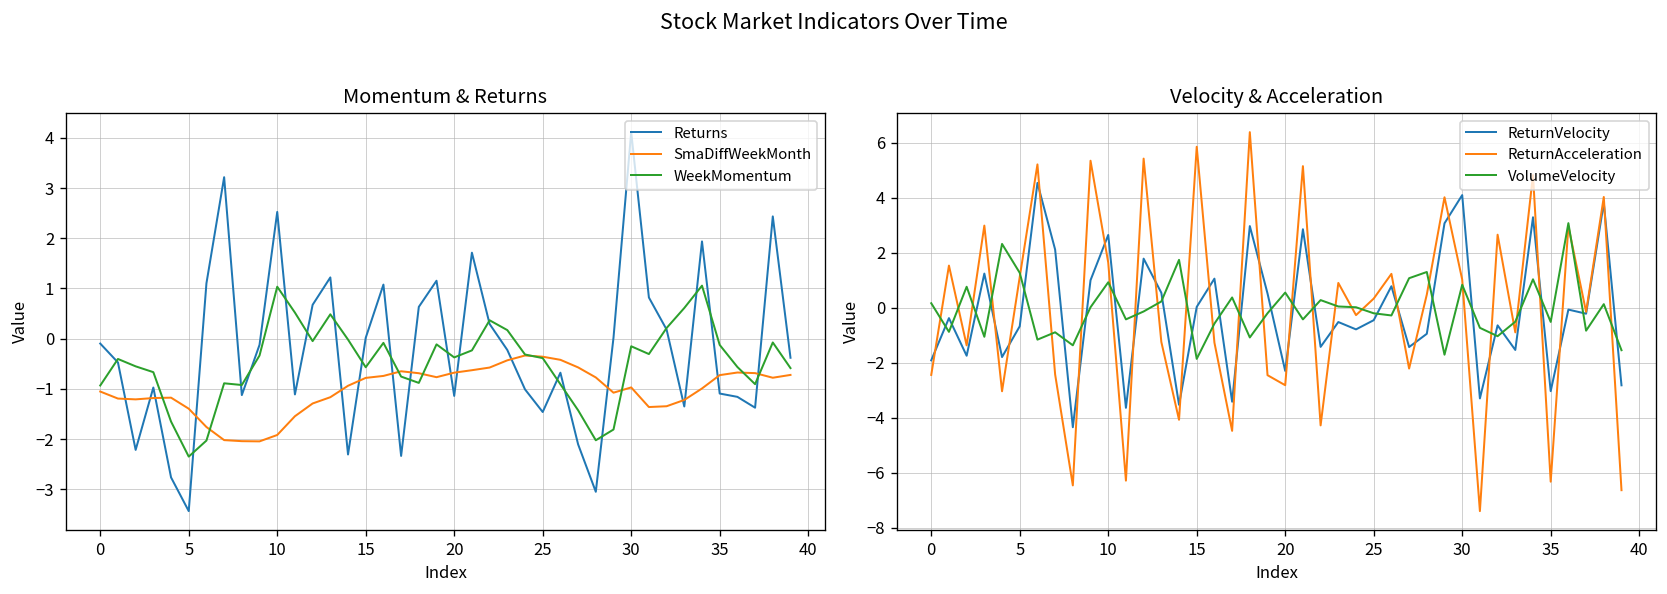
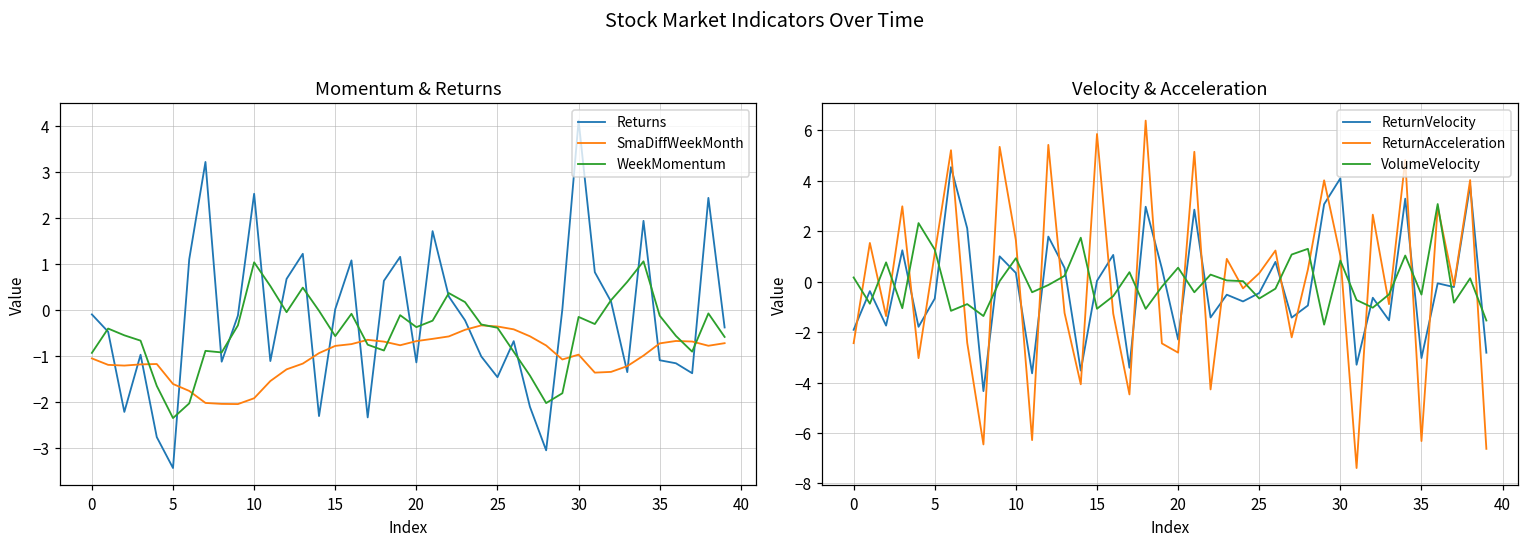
  {
    "Momentum & Returns": {
      "Returns": {
        "0": -0.1,
        "5": -3.4,
        "10": 2.5,
        "15": 0.0,
        "20": -1.1,
        "25": -1.5,
        "35": -1.1
      },
      "SmaDiffWeekMonth": {
        "0": -1.1,
-       "5": -1.4,
+       "5": -1.6,
        "10": -1.9,
        "15": -0.8,
        "20": -0.7,
        "30": -1.0,
        "35": -0.7
      },
      "WeekMomentum": {
        "0": -0.9,
        "5": -2.4,
        "10": 1.0,
        "15": -0.6,
        "20": -0.4,
        "30": -0.2,
        "35": -0.1
      }
    },
    "Velocity & Acceleration": {
      "ReturnVelocity": {
        "0": -1.9,
        "5": -0.7,
-       "10": 2.6,
+       "10": 0.3,
        "15": 0.0,
        "20": -2.3,
        "25": -0.5,
        "30": 4.1,
        "35": -3.0
      },
      "ReturnAcceleration": {
        "0": -2.4,
        "5": 1.1,
        "10": 1.6,
        "15": 5.9,
        "20": -2.8,
        "25": 0.3,
        "30": 1.0,
        "35": -6.3
      },
      "VolumeVelocity": {
        "0": 0.2,
        "5": 1.3,
        "10": 0.9,
-       "15": -1.9,
+       "15": -1.1,
        "20": 0.6,
-       "25": -0.2,
+       "25": -0.7,
        "30": 0.8,
        "35": -0.5
      }
    }
  }
